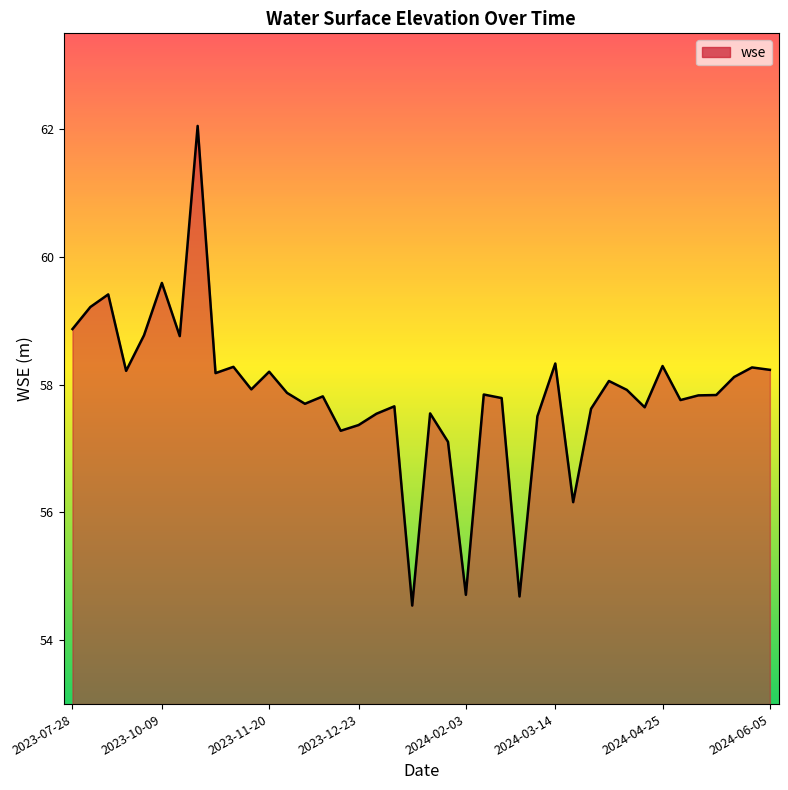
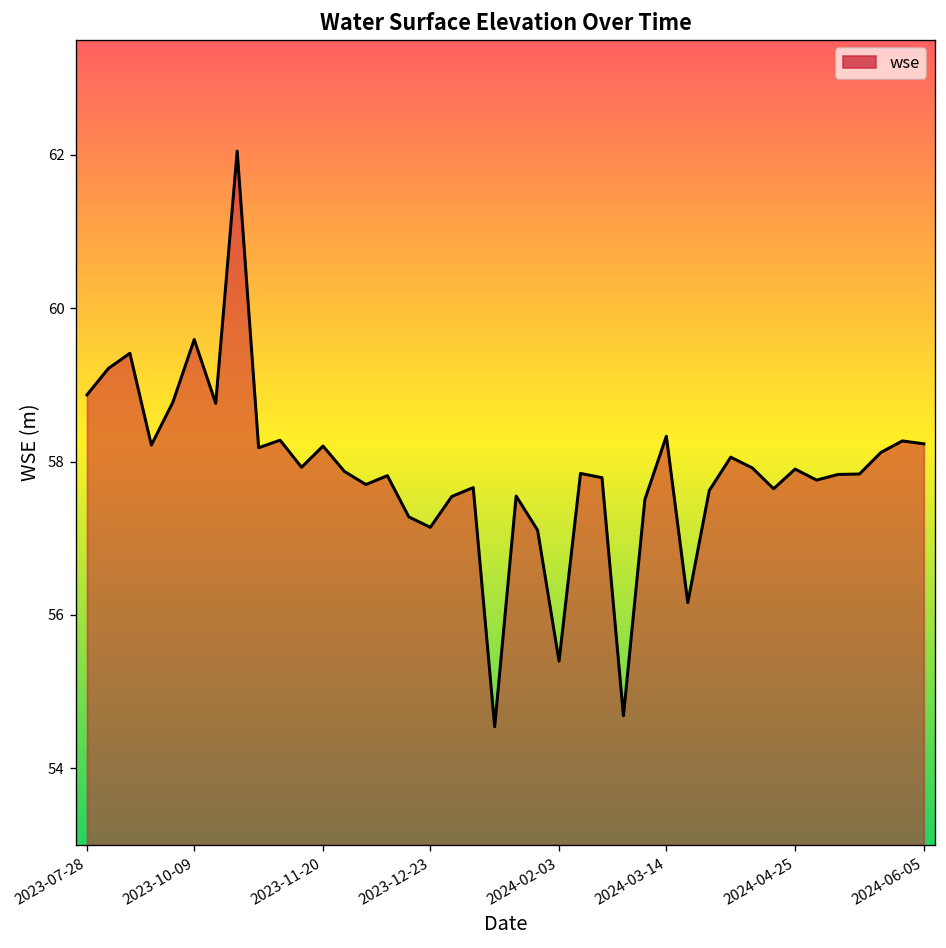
  {
    "2023-07-28": 58.9,
    "2023-10-09": 59.6,
    "2023-11-20": 58.2,
-   "2023-12-23": 57.4,
-   "2024-02-03": 54.7,
+   "2023-12-23": 57.1,
+   "2024-02-03": 55.4,
    "2024-03-14": 58.3,
-   "2024-04-25": 58.3,
+   "2024-04-25": 57.9,
    "2024-06-05": 58.2
  }
